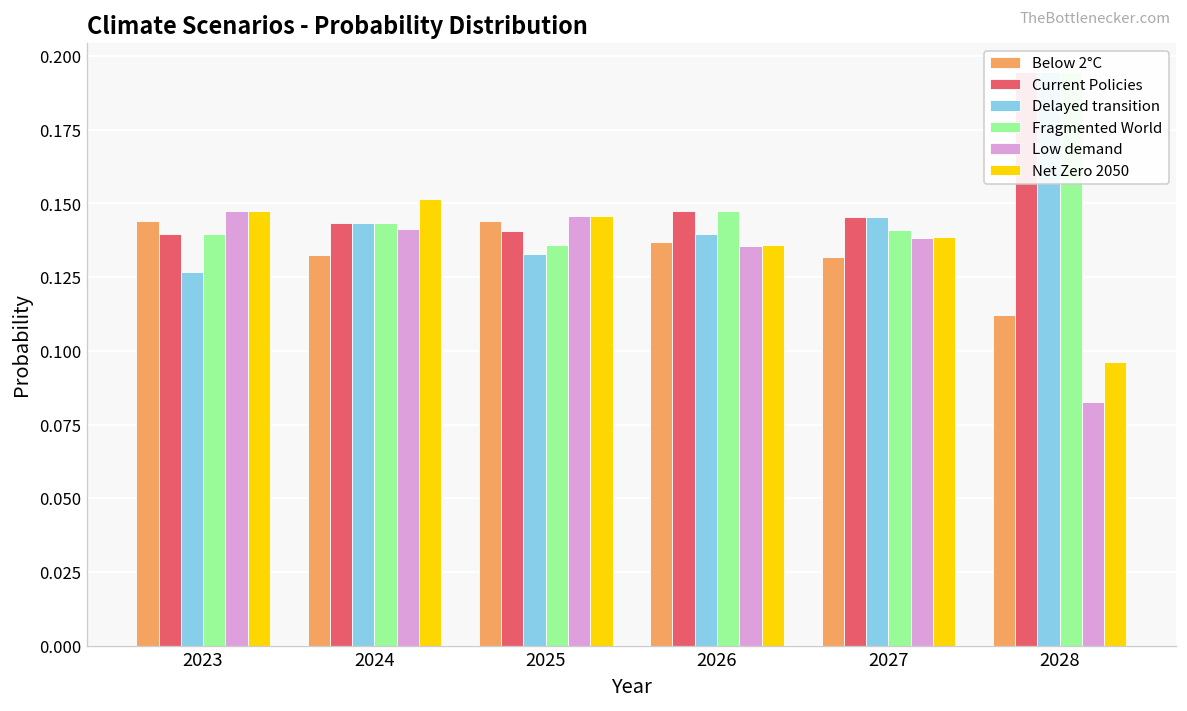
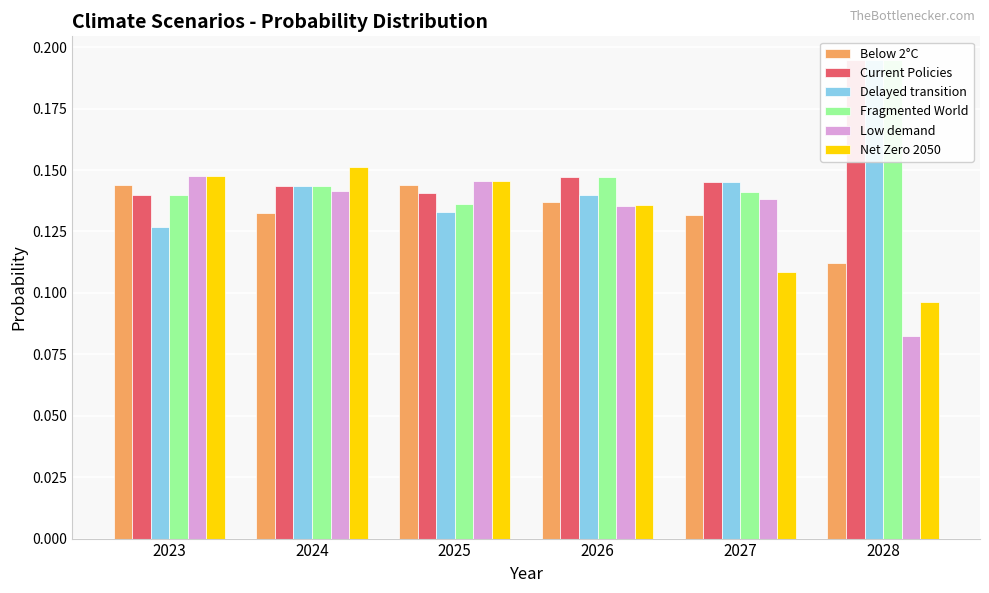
  {
    "Below 2°C": {
      "2023": 0.144,
      "2024": 0.133,
      "2025": 0.144,
      "2026": 0.137,
      "2027": 0.132,
      "2028": 0.112
    },
    "Current Policies": {
      "2023": 0.140,
      "2024": 0.144,
      "2025": 0.141,
      "2026": 0.147,
      "2027": 0.145
    },
    "Delayed transition": {
      "2023": 0.127,
      "2024": 0.144,
      "2025": 0.133,
      "2026": 0.140,
      "2027": 0.145
    },
    "Fragmented World": {
      "2023": 0.140,
      "2024": 0.144,
      "2025": 0.136,
      "2026": 0.147,
      "2027": 0.141
    },
    "Low demand": {
      "2023": 0.148,
      "2024": 0.141,
      "2025": 0.146,
      "2026": 0.135,
      "2027": 0.138,
      "2028": 0.083
    },
    "Net Zero 2050": {
      "2023": 0.147,
      "2024": 0.151,
      "2025": 0.146,
      "2026": 0.136,
-     "2027": 0.138,
+     "2027": 0.109,
      "2028": 0.096
    }
  }
